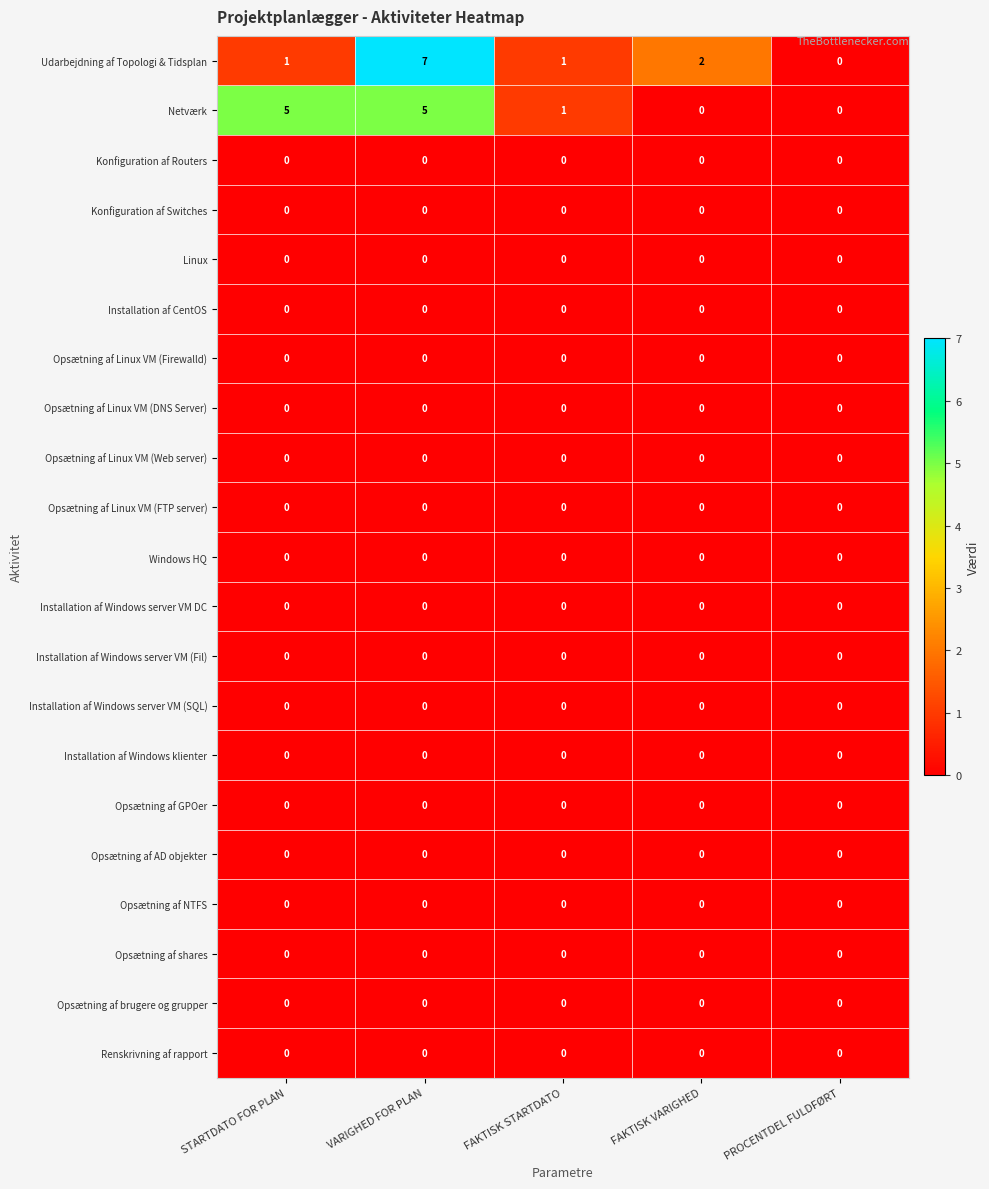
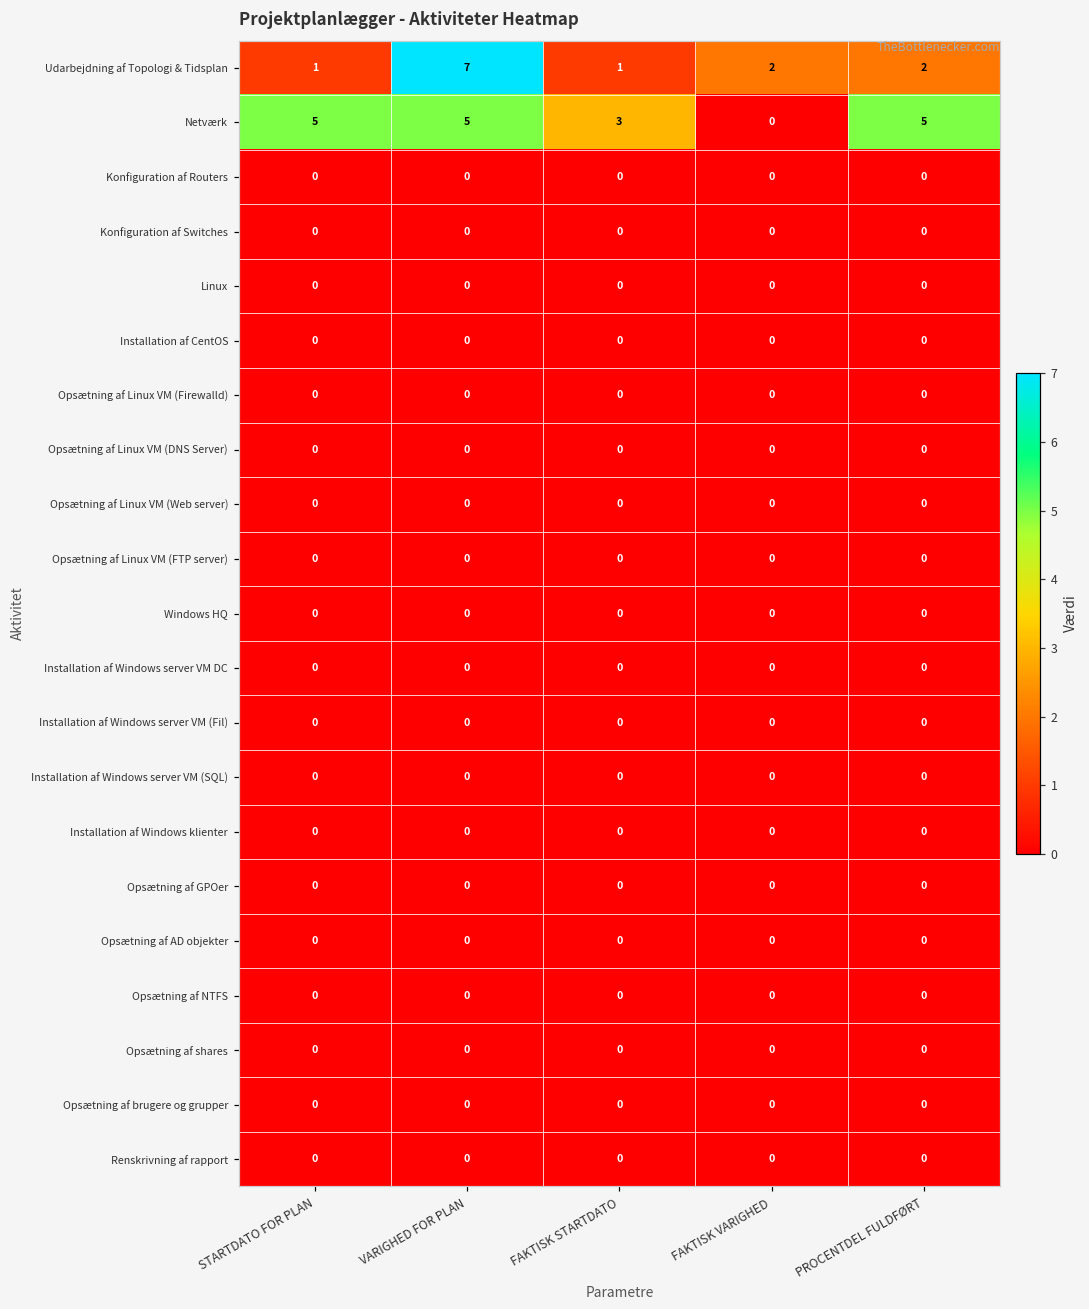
  {
    "Udarbejdning af Topologi & Tidsplan": {
      "STARTDATO FOR PLAN": 1,
      "VARIGHED FOR PLAN": 7,
      "FAKTISK STARTDATO": 1,
      "FAKTISK VARIGHED": 2,
-     "PROCENTDEL FULDFØRT": 0
+     "PROCENTDEL FULDFØRT": 2
    },
    "Netværk": {
      "STARTDATO FOR PLAN": 5,
      "VARIGHED FOR PLAN": 5,
-     "FAKTISK STARTDATO": 1,
+     "FAKTISK STARTDATO": 3,
      "FAKTISK VARIGHED": 0,
-     "PROCENTDEL FULDFØRT": 0
+     "PROCENTDEL FULDFØRT": 5
    },
    "Konfiguration af Routers": {
      "STARTDATO FOR PLAN": 0,
      "VARIGHED FOR PLAN": 0,
      "FAKTISK STARTDATO": 0,
      "FAKTISK VARIGHED": 0,
      "PROCENTDEL FULDFØRT": 0
    },
    "Konfiguration af Switches": {
      "STARTDATO FOR PLAN": 0,
      "VARIGHED FOR PLAN": 0,
      "FAKTISK STARTDATO": 0,
      "FAKTISK VARIGHED": 0,
      "PROCENTDEL FULDFØRT": 0
    },
    "Linux": {
      "STARTDATO FOR PLAN": 0,
      "VARIGHED FOR PLAN": 0,
      "FAKTISK STARTDATO": 0,
      "FAKTISK VARIGHED": 0,
      "PROCENTDEL FULDFØRT": 0
    },
    "Installation af CentOS": {
      "STARTDATO FOR PLAN": 0,
      "VARIGHED FOR PLAN": 0,
      "FAKTISK STARTDATO": 0,
      "FAKTISK VARIGHED": 0,
      "PROCENTDEL FULDFØRT": 0
    },
    "Opsætning af Linux VM (Firewalld)": {
      "STARTDATO FOR PLAN": 0,
      "VARIGHED FOR PLAN": 0,
      "FAKTISK STARTDATO": 0,
      "FAKTISK VARIGHED": 0,
      "PROCENTDEL FULDFØRT": 0
    },
    "Opsætning af Linux VM (DNS Server)": {
      "STARTDATO FOR PLAN": 0,
      "VARIGHED FOR PLAN": 0,
      "FAKTISK STARTDATO": 0,
      "FAKTISK VARIGHED": 0,
      "PROCENTDEL FULDFØRT": 0
    },
    "Opsætning af Linux VM (Web server)": {
      "STARTDATO FOR PLAN": 0,
      "VARIGHED FOR PLAN": 0,
      "FAKTISK STARTDATO": 0,
      "FAKTISK VARIGHED": 0,
      "PROCENTDEL FULDFØRT": 0
    },
    "Opsætning af Linux VM (FTP server)": {
      "STARTDATO FOR PLAN": 0,
      "VARIGHED FOR PLAN": 0,
      "FAKTISK STARTDATO": 0,
      "FAKTISK VARIGHED": 0,
      "PROCENTDEL FULDFØRT": 0
    },
    "Windows HQ": {
      "STARTDATO FOR PLAN": 0,
      "VARIGHED FOR PLAN": 0,
      "FAKTISK STARTDATO": 0,
      "FAKTISK VARIGHED": 0,
      "PROCENTDEL FULDFØRT": 0
    },
    "Installation af Windows server VM DC": {
      "STARTDATO FOR PLAN": 0,
      "VARIGHED FOR PLAN": 0,
      "FAKTISK STARTDATO": 0,
      "FAKTISK VARIGHED": 0,
      "PROCENTDEL FULDFØRT": 0
    },
    "Installation af Windows server VM (Fil)": {
      "STARTDATO FOR PLAN": 0,
      "VARIGHED FOR PLAN": 0,
      "FAKTISK STARTDATO": 0,
      "FAKTISK VARIGHED": 0,
      "PROCENTDEL FULDFØRT": 0
    },
    "Installation af Windows server VM (SQL)": {
      "STARTDATO FOR PLAN": 0,
      "VARIGHED FOR PLAN": 0,
      "FAKTISK STARTDATO": 0,
      "FAKTISK VARIGHED": 0,
      "PROCENTDEL FULDFØRT": 0
    },
    "Installation af Windows klienter": {
      "STARTDATO FOR PLAN": 0,
      "VARIGHED FOR PLAN": 0,
      "FAKTISK STARTDATO": 0,
      "FAKTISK VARIGHED": 0,
      "PROCENTDEL FULDFØRT": 0
    },
    "Opsætning af GPOer": {
      "STARTDATO FOR PLAN": 0,
      "VARIGHED FOR PLAN": 0,
      "FAKTISK STARTDATO": 0,
      "FAKTISK VARIGHED": 0,
      "PROCENTDEL FULDFØRT": 0
    },
    "Opsætning af AD objekter": {
      "STARTDATO FOR PLAN": 0,
      "VARIGHED FOR PLAN": 0,
      "FAKTISK STARTDATO": 0,
      "FAKTISK VARIGHED": 0,
      "PROCENTDEL FULDFØRT": 0
    },
    "Opsætning af NTFS": {
      "STARTDATO FOR PLAN": 0,
      "VARIGHED FOR PLAN": 0,
      "FAKTISK STARTDATO": 0,
      "FAKTISK VARIGHED": 0,
      "PROCENTDEL FULDFØRT": 0
    },
    "Opsætning af shares": {
      "STARTDATO FOR PLAN": 0,
      "VARIGHED FOR PLAN": 0,
      "FAKTISK STARTDATO": 0,
      "FAKTISK VARIGHED": 0,
      "PROCENTDEL FULDFØRT": 0
    },
    "Opsætning af brugere og grupper": {
      "STARTDATO FOR PLAN": 0,
      "VARIGHED FOR PLAN": 0,
      "FAKTISK STARTDATO": 0,
      "FAKTISK VARIGHED": 0,
      "PROCENTDEL FULDFØRT": 0
    },
    "Renskrivning af rapport": {
      "STARTDATO FOR PLAN": 0,
      "VARIGHED FOR PLAN": 0,
      "FAKTISK STARTDATO": 0,
      "FAKTISK VARIGHED": 0,
      "PROCENTDEL FULDFØRT": 0
    }
  }
